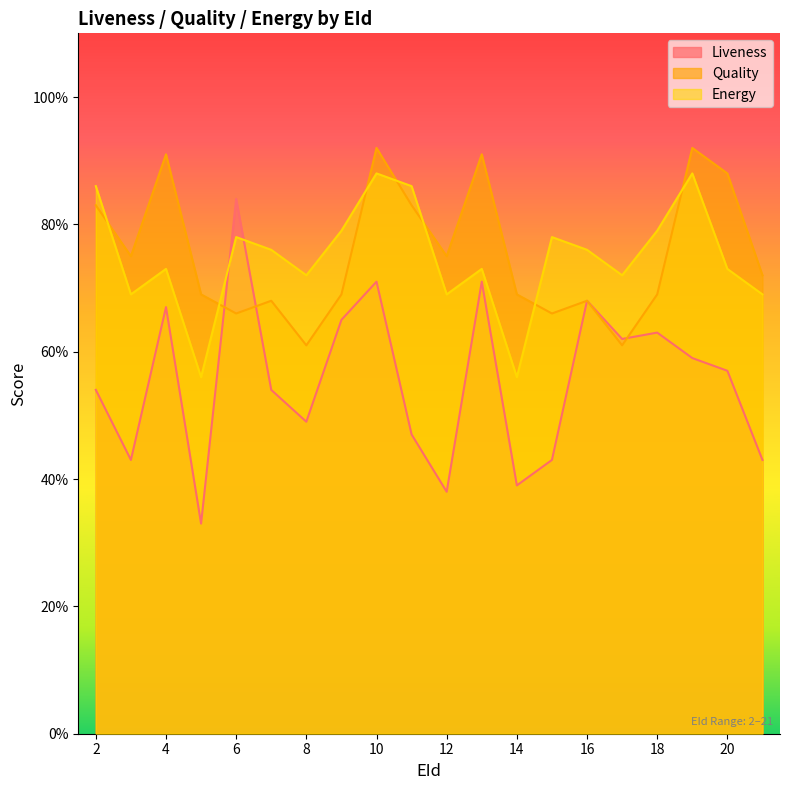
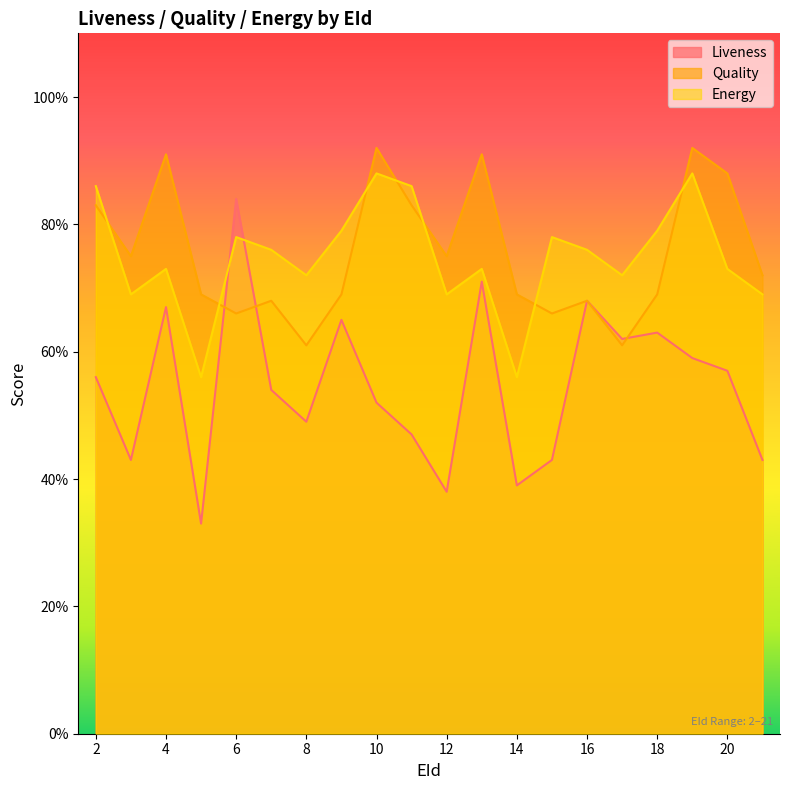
  {
    "Liveness": {
-     "2": "54%",
+     "2": "56%",
      "4": "67%",
      "6": "84%",
      "8": "49%",
-     "10": "71%",
+     "10": "52%",
      "12": "38%",
      "14": "39%",
      "18": "63%",
      "20": "57%"
    }
  }
